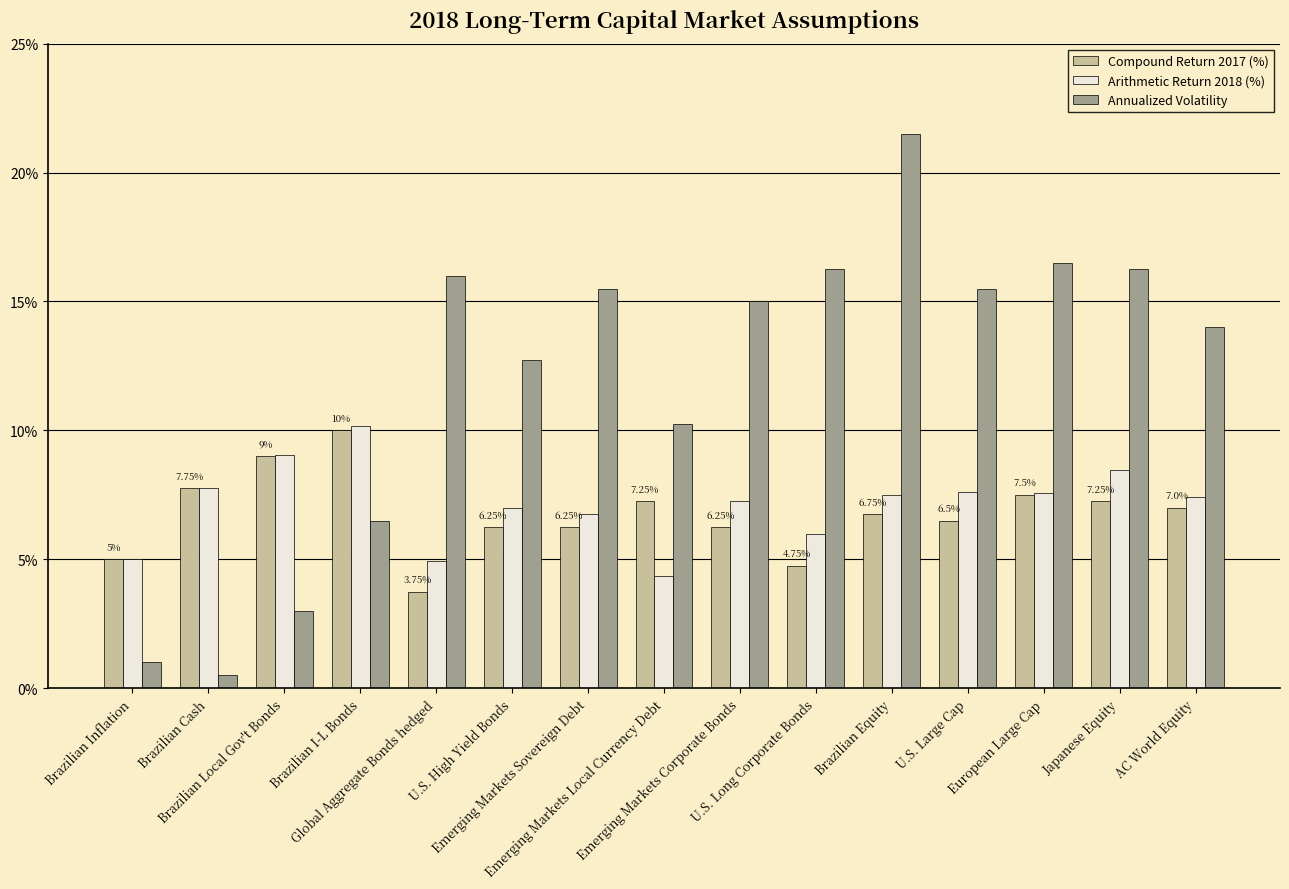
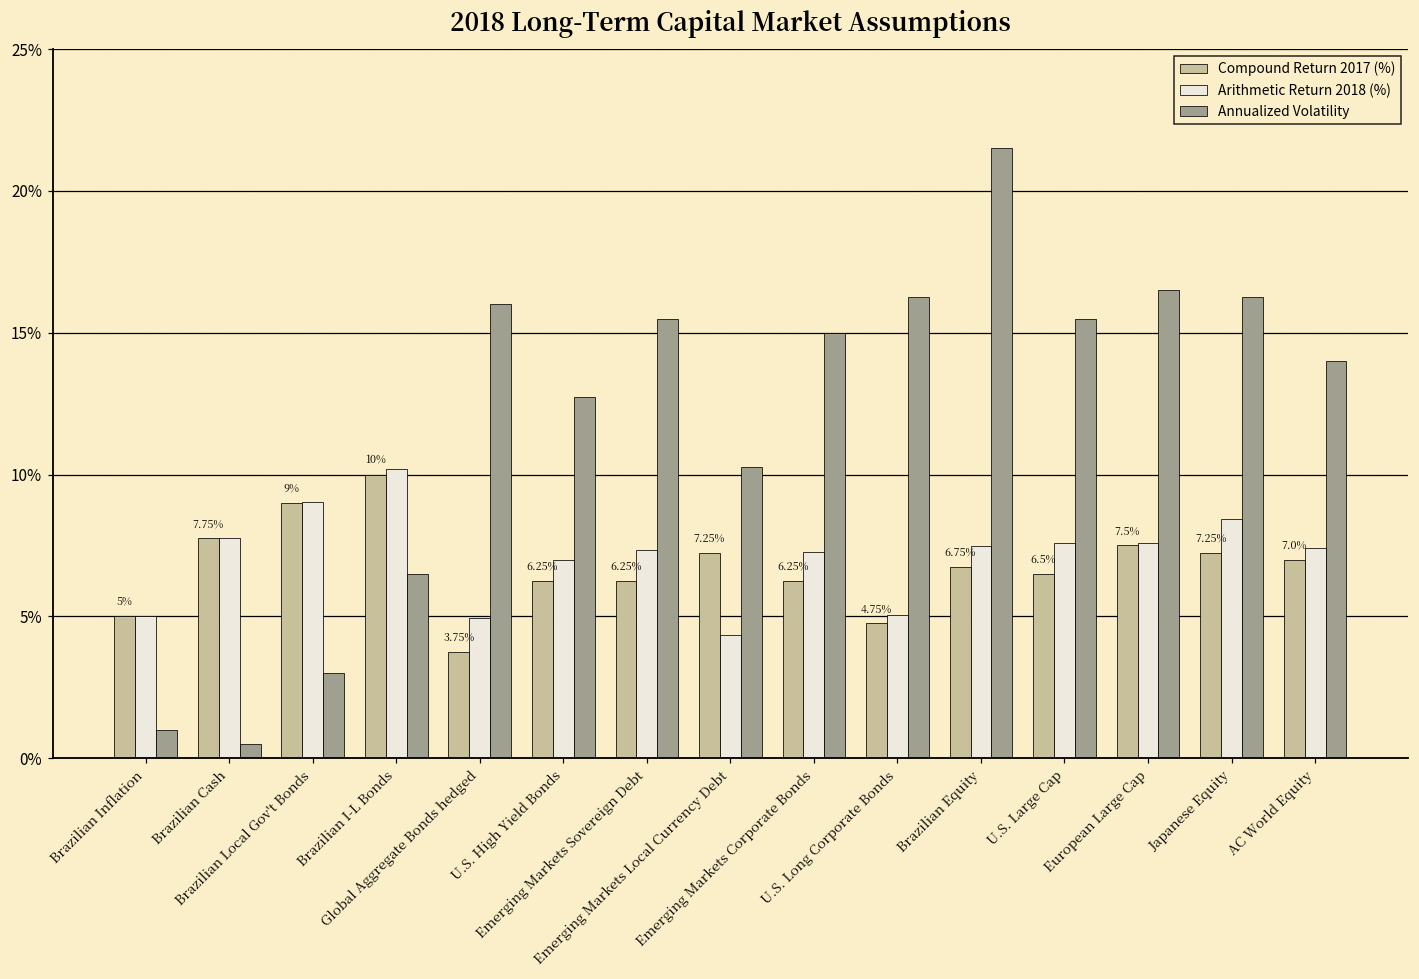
  {
    "Arithmetic Return 2018 (%)": {
      "Global Aggregate Bonds hedged": "5.0%",
-     "Emerging Markets Sovereign Debt": "6.8%",
+     "Emerging Markets Sovereign Debt": "7.4%",
      "Emerging Markets Local Currency Debt": "4.3%",
      "Emerging Markets Corporate Bonds": "7.3%",
-     "U.S. Long Corporate Bonds": "6.0%",
+     "U.S. Long Corporate Bonds": "5.1%",
      "U.S. Large Cap": "7.6%",
      "European Large Cap": "7.6%",
      "Japanese Equity": "8.5%"
    }
  }
